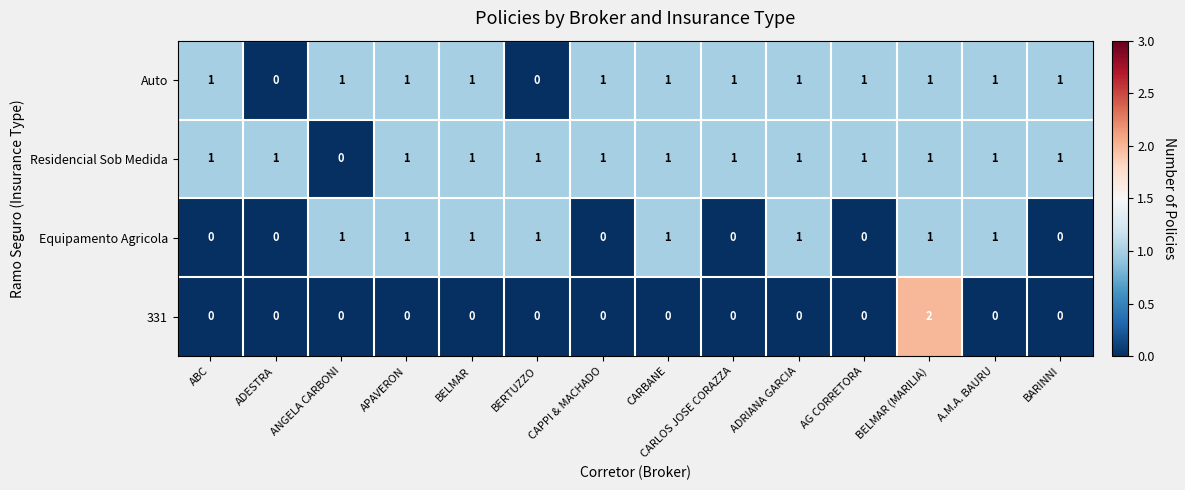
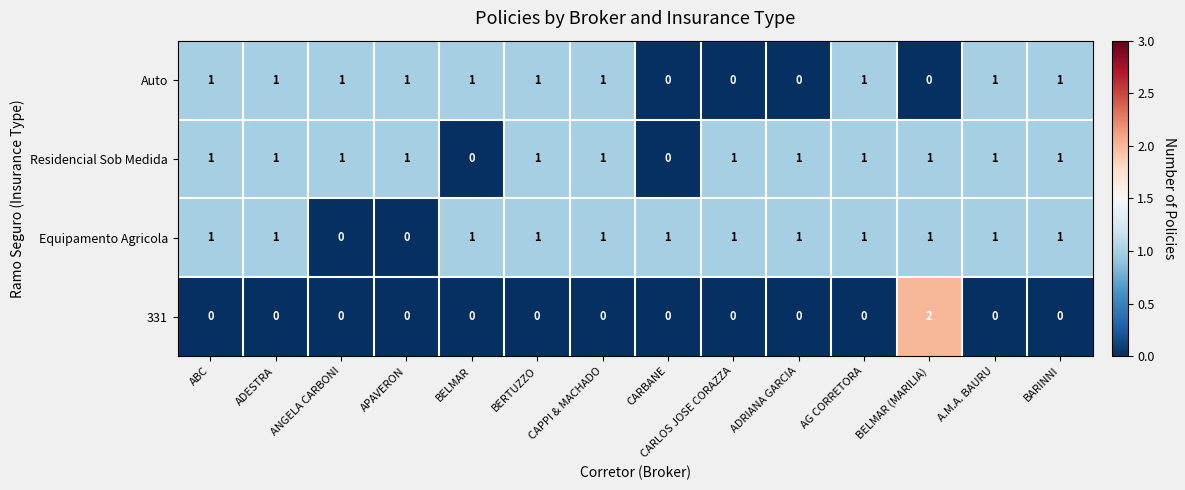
  {
    "Auto": {
      "ABC": 1,
-     "ADESTRA": 0,
+     "ADESTRA": 1,
      "ANGELA CARBONI": 1,
      "APAVERON": 1,
      "BELMAR": 1,
-     "BERTUZZO": 0,
+     "BERTUZZO": 1,
      "CAPPI & MACHADO": 1,
-     "CARBANE": 1,
-     "CARLOS JOSE CORAZZA": 1,
-     "ADRIANA GARCIA": 1,
+     "CARBANE": 0,
+     "CARLOS JOSE CORAZZA": 0,
+     "ADRIANA GARCIA": 0,
      "AG CORRETORA": 1,
-     "BELMAR (MARILIA)": 1,
+     "BELMAR (MARILIA)": 0,
      "A.M.A. BAURU": 1,
      "BARINNI": 1
    },
    "Residencial Sob Medida": {
      "ABC": 1,
      "ADESTRA": 1,
-     "ANGELA CARBONI": 0,
+     "ANGELA CARBONI": 1,
      "APAVERON": 1,
-     "BELMAR": 1,
+     "BELMAR": 0,
      "BERTUZZO": 1,
      "CAPPI & MACHADO": 1,
-     "CARBANE": 1,
+     "CARBANE": 0,
      "CARLOS JOSE CORAZZA": 1,
      "ADRIANA GARCIA": 1,
      "AG CORRETORA": 1,
      "BELMAR (MARILIA)": 1,
      "A.M.A. BAURU": 1,
      "BARINNI": 1
    },
    "Equipamento Agricola": {
-     "ABC": 0,
-     "ADESTRA": 0,
-     "ANGELA CARBONI": 1,
-     "APAVERON": 1,
+     "ABC": 1,
+     "ADESTRA": 1,
+     "ANGELA CARBONI": 0,
+     "APAVERON": 0,
      "BELMAR": 1,
      "BERTUZZO": 1,
-     "CAPPI & MACHADO": 0,
+     "CAPPI & MACHADO": 1,
      "CARBANE": 1,
-     "CARLOS JOSE CORAZZA": 0,
+     "CARLOS JOSE CORAZZA": 1,
      "ADRIANA GARCIA": 1,
-     "AG CORRETORA": 0,
+     "AG CORRETORA": 1,
      "BELMAR (MARILIA)": 1,
      "A.M.A. BAURU": 1,
-     "BARINNI": 0
+     "BARINNI": 1
    },
    "331": {
      "ABC": 0,
      "ADESTRA": 0,
      "ANGELA CARBONI": 0,
      "APAVERON": 0,
      "BELMAR": 0,
      "BERTUZZO": 0,
      "CAPPI & MACHADO": 0,
      "CARBANE": 0,
      "CARLOS JOSE CORAZZA": 0,
      "ADRIANA GARCIA": 0,
      "AG CORRETORA": 0,
      "BELMAR (MARILIA)": 2,
      "A.M.A. BAURU": 0,
      "BARINNI": 0
    }
  }
